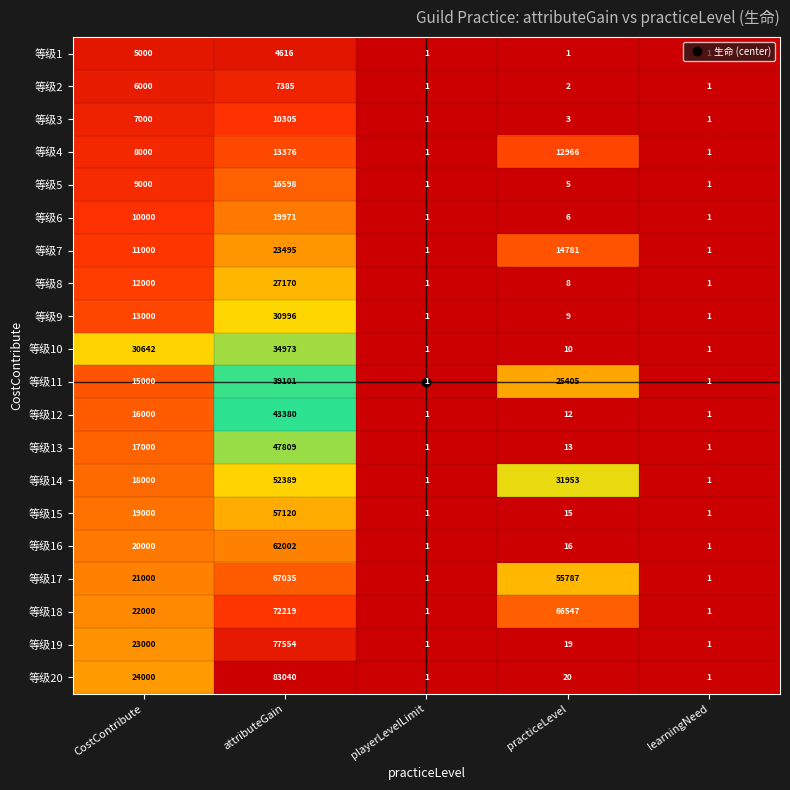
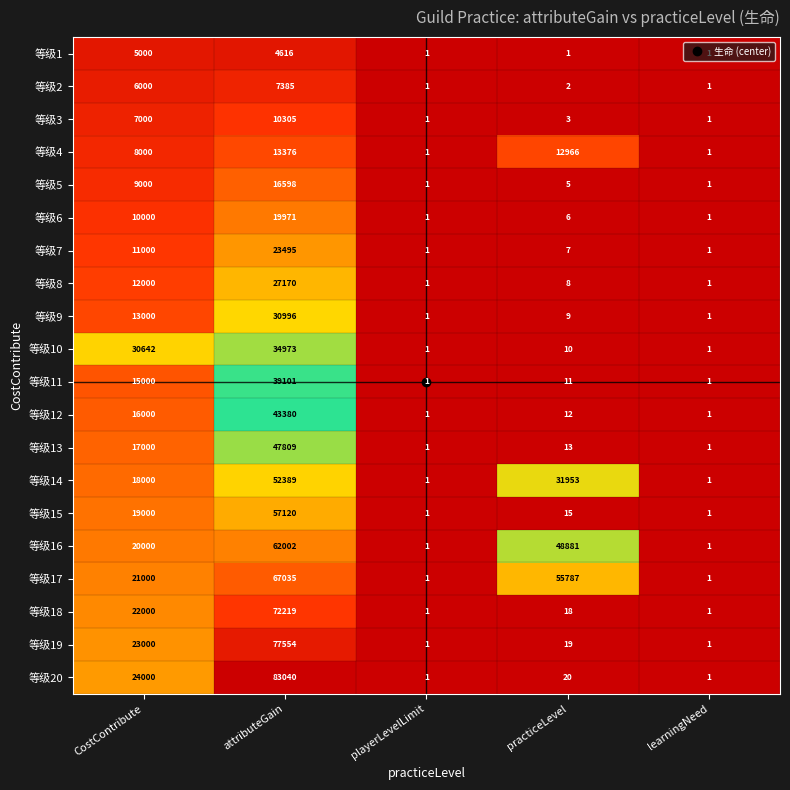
  {
    "等级1": {
      "CostContribute": 5000,
      "attributeGain": 4616,
      "playerLevelLimit": 1,
      "practiceLevel": 1
    },
    "等级2": {
      "CostContribute": 6000,
      "attributeGain": 7385,
      "playerLevelLimit": 1,
      "practiceLevel": 2,
      "learningNeed": 1
    },
    "等级3": {
      "CostContribute": 7000,
      "attributeGain": 10305,
      "playerLevelLimit": 1,
      "practiceLevel": 3,
      "learningNeed": 1
    },
    "等级4": {
      "CostContribute": 8000,
      "attributeGain": 13376,
      "playerLevelLimit": 1,
      "practiceLevel": 12966,
      "learningNeed": 1
    },
    "等级5": {
      "CostContribute": 9000,
      "attributeGain": 16598,
      "playerLevelLimit": 1,
      "practiceLevel": 5,
      "learningNeed": 1
    },
    "等级6": {
      "CostContribute": 10000,
      "attributeGain": 19971,
      "playerLevelLimit": 1,
      "practiceLevel": 6,
      "learningNeed": 1
    },
    "等级7": {
      "CostContribute": 11000,
      "attributeGain": 23495,
      "playerLevelLimit": 1,
-     "practiceLevel": 14781,
+     "practiceLevel": 7,
      "learningNeed": 1
    },
    "等级8": {
      "CostContribute": 12000,
      "attributeGain": 27170,
      "playerLevelLimit": 1,
      "practiceLevel": 8,
      "learningNeed": 1
    },
    "等级9": {
      "CostContribute": 13000,
      "attributeGain": 30996,
      "playerLevelLimit": 1,
      "practiceLevel": 9,
      "learningNeed": 1
    },
    "等级10": {
      "CostContribute": 30642,
      "attributeGain": 34973,
      "playerLevelLimit": 1,
      "practiceLevel": 10,
      "learningNeed": 1
    },
    "等级11": {
      "CostContribute": 15000,
      "attributeGain": 39101,
-     "practiceLevel": 25405,
+     "practiceLevel": 11,
      "learningNeed": 1
    },
    "等级12": {
      "CostContribute": 16000,
      "attributeGain": 43380,
      "playerLevelLimit": 1,
      "practiceLevel": 12,
      "learningNeed": 1
    },
    "等级13": {
      "CostContribute": 17000,
      "attributeGain": 47809,
      "playerLevelLimit": 1,
      "practiceLevel": 13,
      "learningNeed": 1
    },
    "等级14": {
      "CostContribute": 18000,
      "attributeGain": 52389,
      "playerLevelLimit": 1,
      "practiceLevel": 31953,
      "learningNeed": 1
    },
    "等级15": {
      "CostContribute": 19000,
      "attributeGain": 57120,
      "playerLevelLimit": 1,
      "practiceLevel": 15,
      "learningNeed": 1
    },
    "等级16": {
      "CostContribute": 20000,
      "attributeGain": 62002,
      "playerLevelLimit": 1,
-     "practiceLevel": 16,
+     "practiceLevel": 48881,
      "learningNeed": 1
    },
    "等级17": {
      "CostContribute": 21000,
      "attributeGain": 67035,
      "playerLevelLimit": 1,
      "practiceLevel": 55787,
      "learningNeed": 1
    },
    "等级18": {
      "CostContribute": 22000,
      "attributeGain": 72219,
      "playerLevelLimit": 1,
-     "practiceLevel": 66547,
+     "practiceLevel": 18,
      "learningNeed": 1
    },
    "等级19": {
      "CostContribute": 23000,
      "attributeGain": 77554,
      "playerLevelLimit": 1,
      "practiceLevel": 19,
      "learningNeed": 1
    },
    "等级20": {
      "CostContribute": 24000,
      "attributeGain": 83040,
      "playerLevelLimit": 1,
      "practiceLevel": 20,
      "learningNeed": 1
    }
  }
